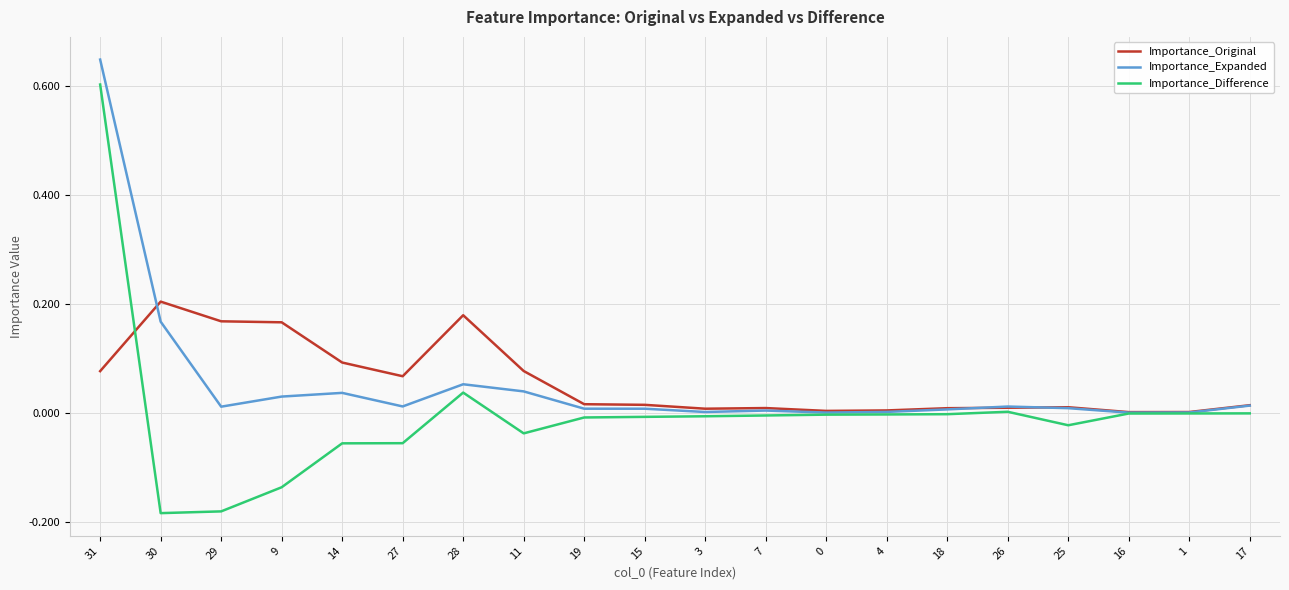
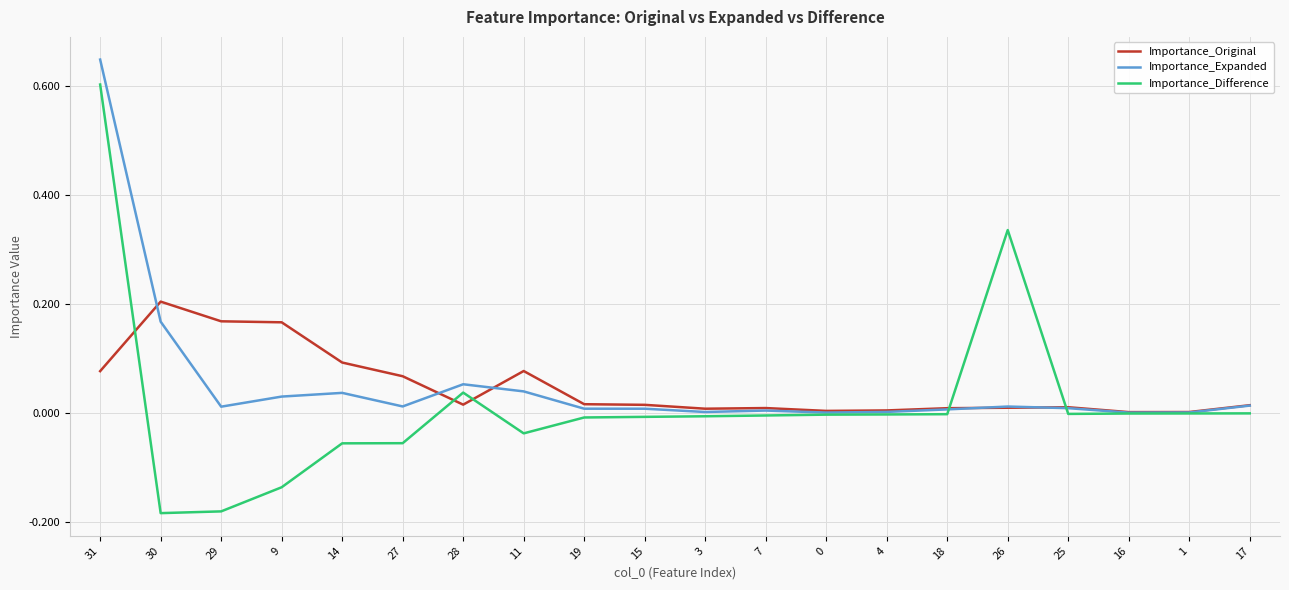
  {
    "Importance_Original": {
      "31": 0.08,
      "30": 0.20,
      "29": 0.17,
      "9": 0.17,
      "14": 0.09,
      "27": 0.07,
-     "28": 0.18,
+     "28": 0.02,
      "11": 0.08,
      "19": 0.02,
      "15": 0.01,
      "3": 0.01
    },
    "Importance_Expanded": {
      "31": 0.65,
      "30": 0.17,
      "29": 0.01,
      "9": 0.03,
      "14": 0.04,
      "27": 0.01,
      "28": 0.05,
      "11": 0.04,
      "19": 0.01,
      "15": 0.01,
      "3": 0.00
    },
    "Importance_Difference": {
      "31": 0.60,
      "30": -0.18,
      "29": -0.18,
      "9": -0.14,
      "14": -0.06,
      "27": -0.06,
      "28": 0.04,
      "11": -0.04,
      "19": -0.01,
      "15": -0.01,
      "3": -0.01,
      "7": 0.00,
      "4": 0.00,
      "18": 0.00,
-     "26": 0.00,
-     "25": -0.02,
+     "26": 0.34,
+     "25": 0.00,
      "17": 0.00
    }
  }
